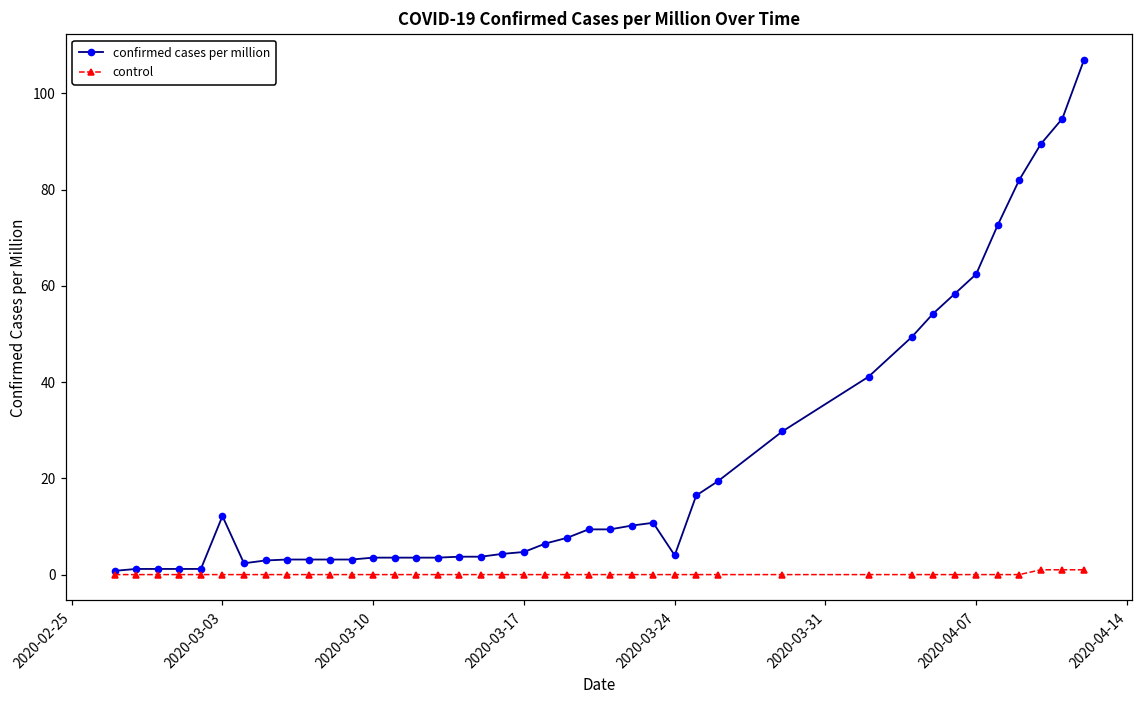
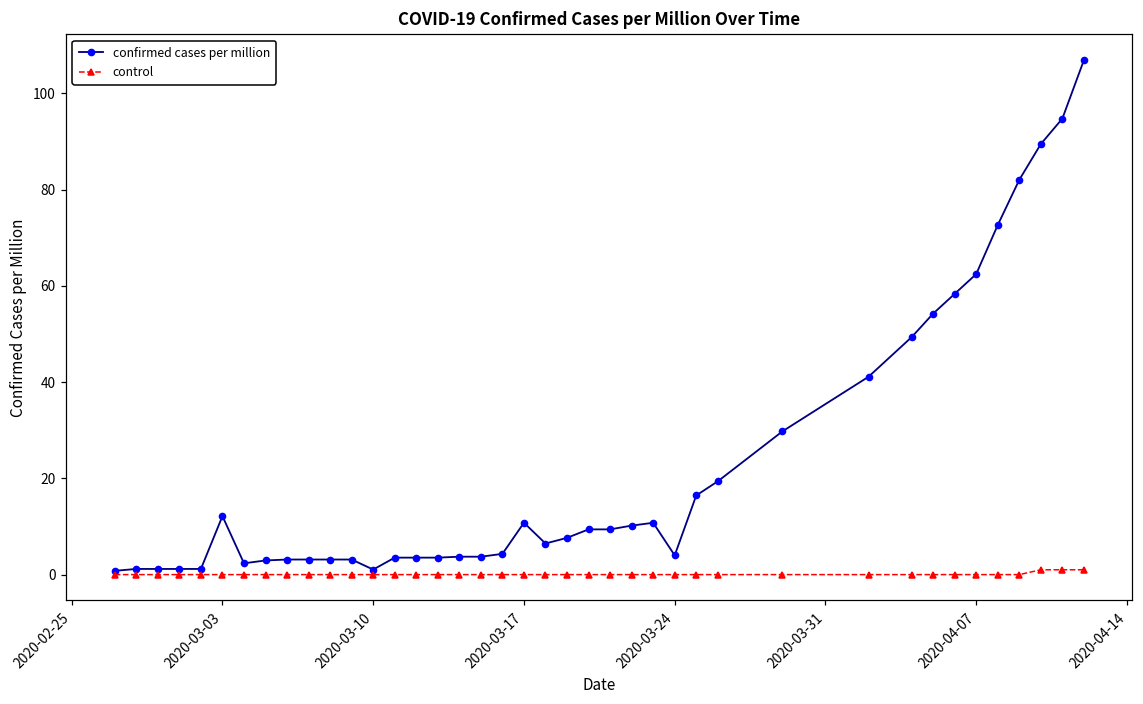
  {
    "confirmed cases per million": {
      "2020-03-03": 12,
-     "2020-03-10": 4,
-     "2020-03-17": 5,
+     "2020-03-10": 1,
+     "2020-03-17": 11,
      "2020-03-24": 4,
      "2020-04-07": 62
    },
    "control": {
      "2020-03-03": 0,
      "2020-03-10": 0,
      "2020-03-17": 0,
      "2020-03-24": 0,
      "2020-04-07": 0
    }
  }
